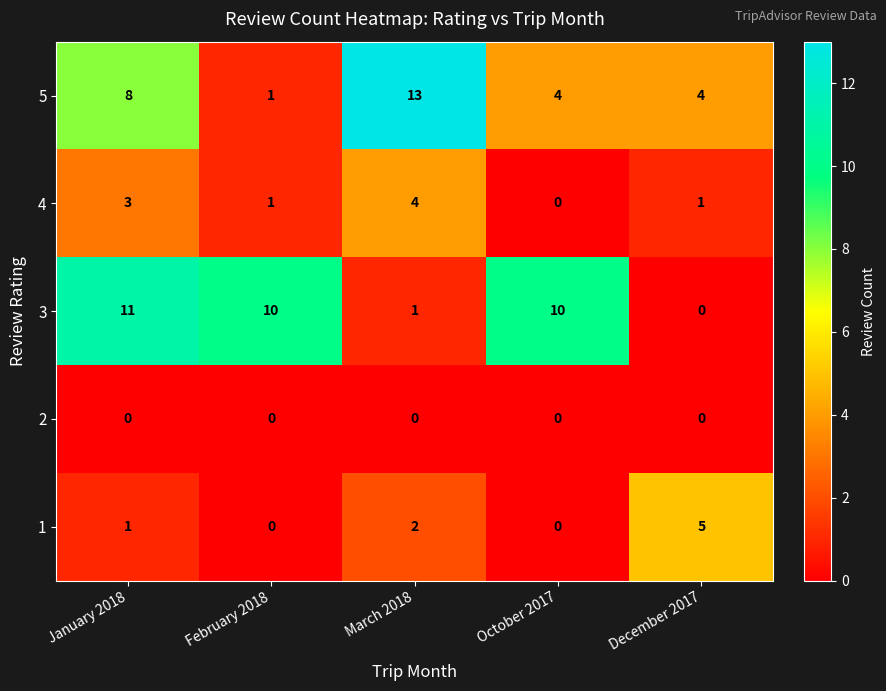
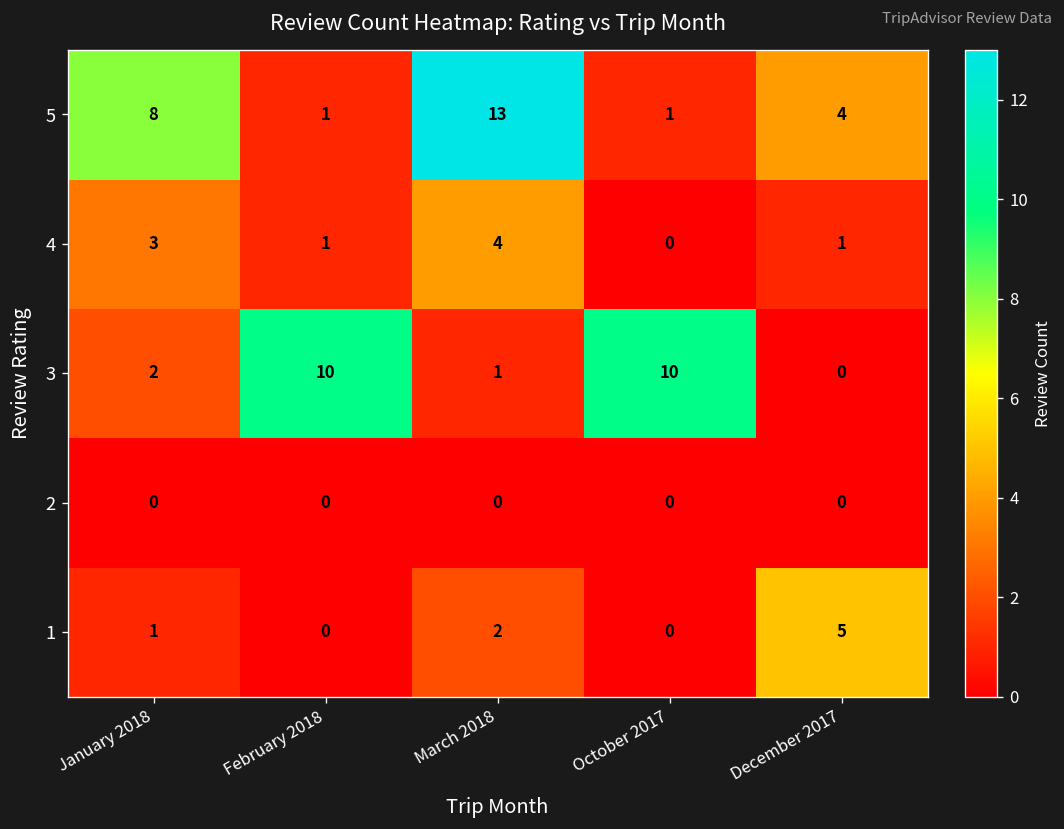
  {
    "5": {
      "January 2018": 8,
      "February 2018": 1,
      "March 2018": 13,
-     "October 2017": 4,
+     "October 2017": 1,
      "December 2017": 4
    },
    "4": {
      "January 2018": 3,
      "February 2018": 1,
      "March 2018": 4,
      "October 2017": 0,
      "December 2017": 1
    },
    "3": {
-     "January 2018": 11,
+     "January 2018": 2,
      "February 2018": 10,
      "March 2018": 1,
      "October 2017": 10,
      "December 2017": 0
    },
    "2": {
      "January 2018": 0,
      "February 2018": 0,
      "March 2018": 0,
      "October 2017": 0,
      "December 2017": 0
    },
    "1": {
      "January 2018": 1,
      "February 2018": 0,
      "March 2018": 2,
      "October 2017": 0,
      "December 2017": 5
    }
  }
